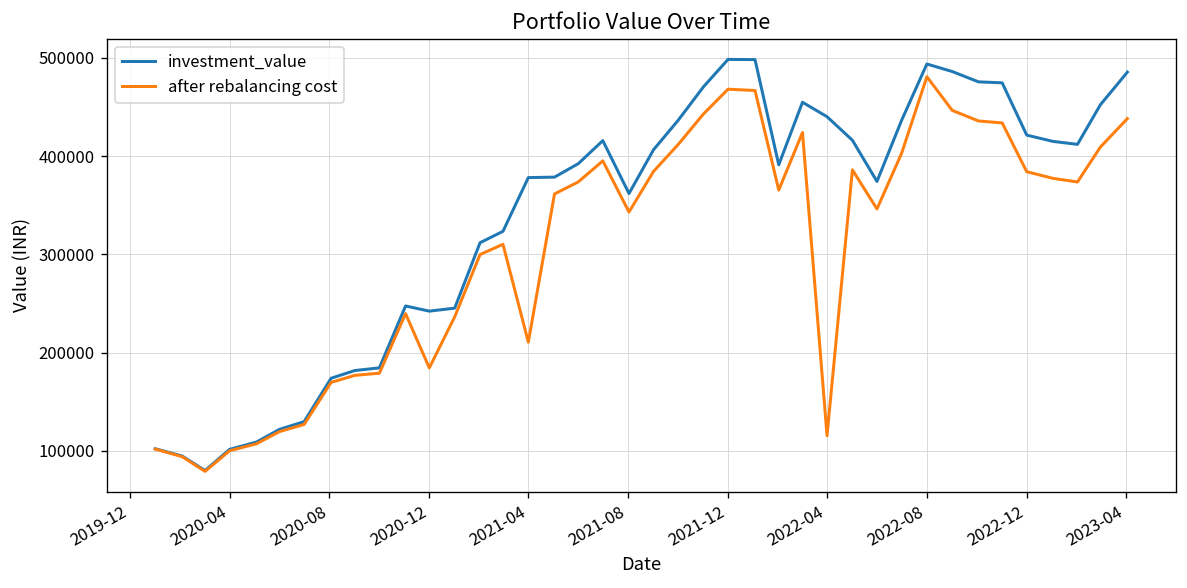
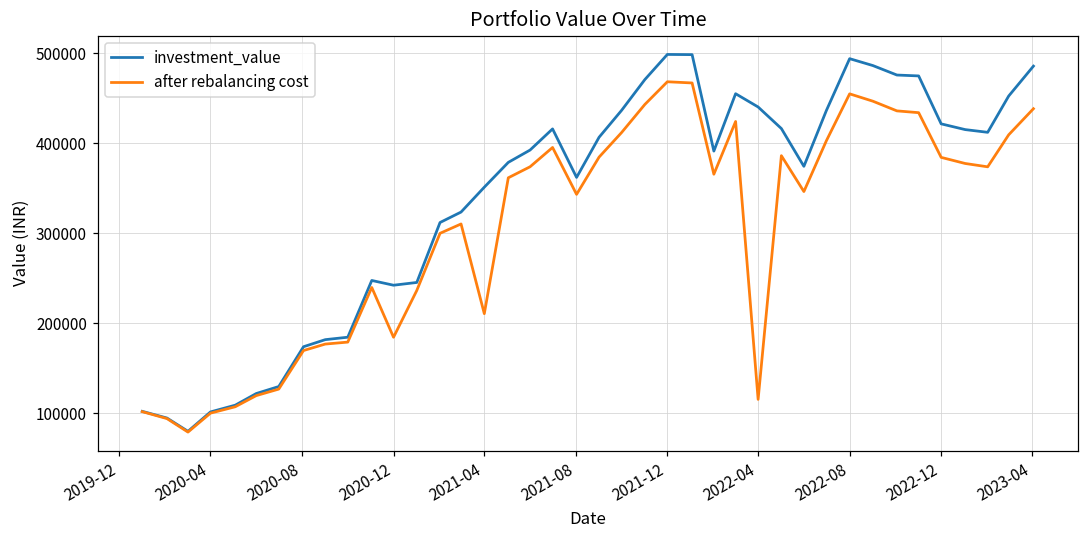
  {
    "investment_value": {
      "2020-12": 240000,
-     "2021-04": 380000,
+     "2021-04": 350000,
      "2021-12": 500000,
      "2022-04": 440000,
      "2022-08": 490000,
      "2022-12": 420000
    },
    "after rebalancing cost": {
      "2020-12": 180000,
      "2021-04": 210000,
      "2021-12": 470000,
      "2022-04": 120000,
-     "2022-08": 480000,
+     "2022-08": 450000,
      "2022-12": 380000
    }
  }
